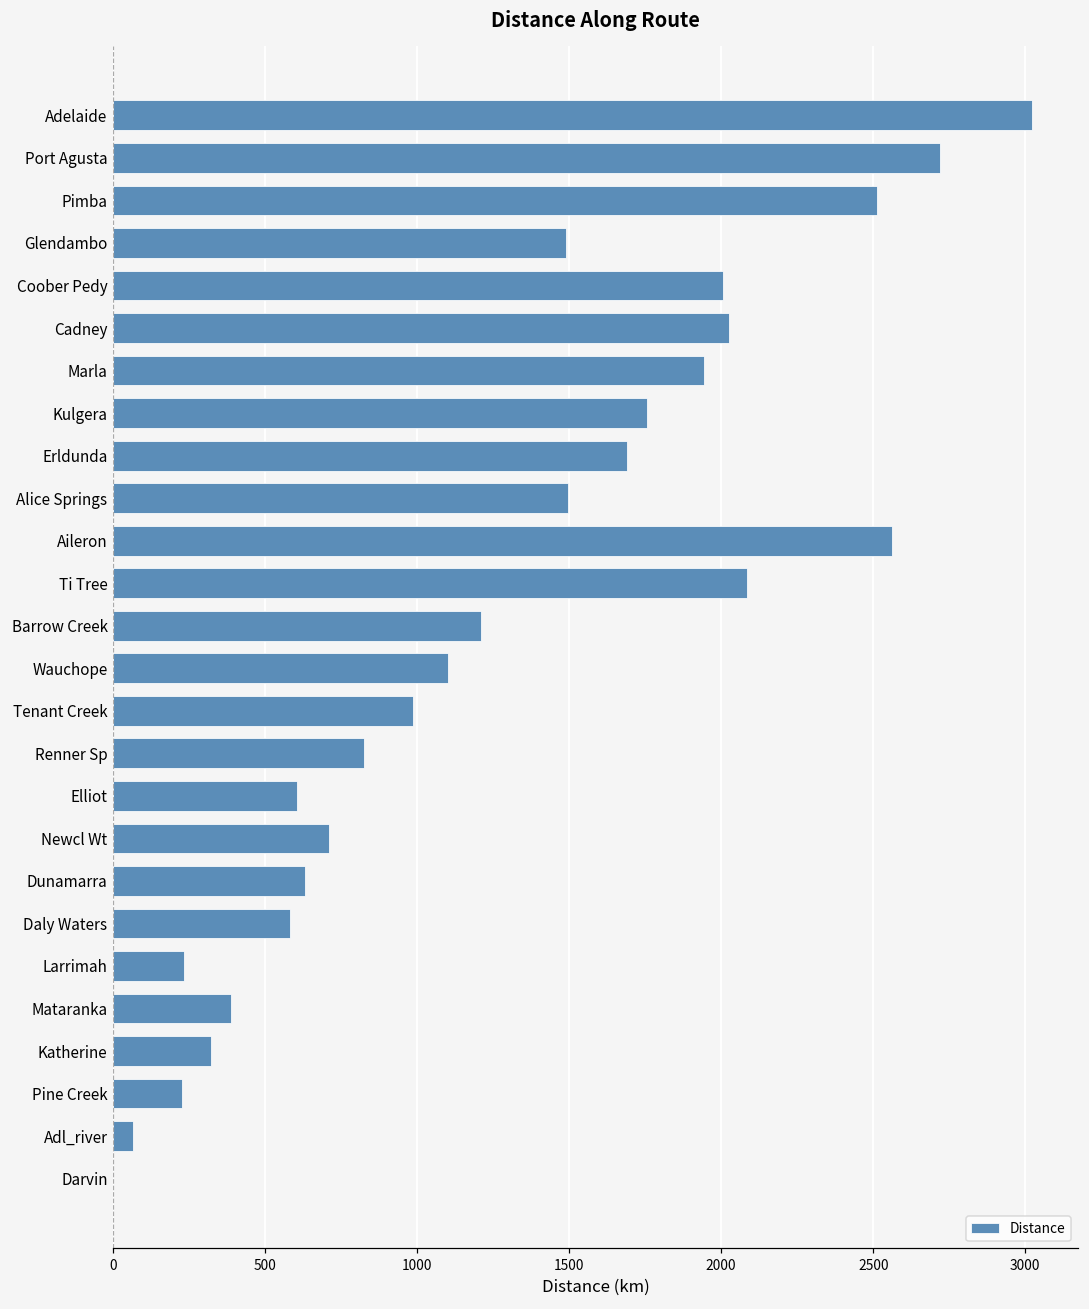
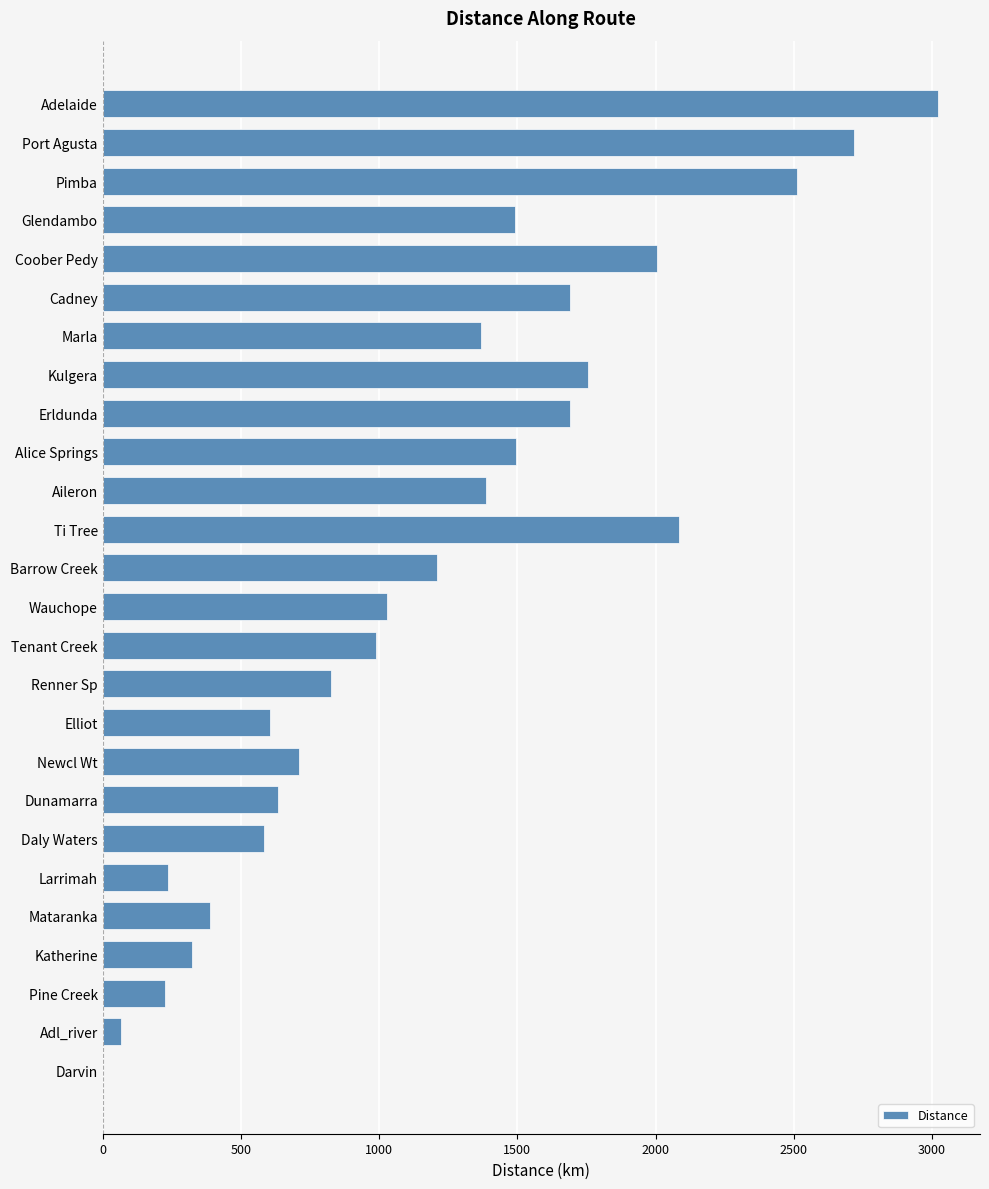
  {
    "Adelaide": 3020,
    "Port Agusta": 2720,
    "Pimba": 2510,
    "Glendambo": 1490,
    "Coober Pedy": 2010,
-   "Cadney": 2030,
-   "Marla": 1950,
+   "Cadney": 1690,
+   "Marla": 1370,
    "Kulgera": 1760,
    "Erldunda": 1690,
    "Alice Springs": 1500,
-   "Aileron": 2560,
+   "Aileron": 1390,
    "Ti Tree": 2090,
    "Barrow Creek": 1210,
-   "Wauchope": 1100,
+   "Wauchope": 1030,
    "Tenant Creek": 990,
    "Renner Sp": 830,
    "Elliot": 610,
    "Newcl Wt": 710,
    "Dunamarra": 630,
    "Daly Waters": 580,
    "Larrimah": 240,
    "Mataranka": 390,
    "Katherine": 320,
    "Pine Creek": 230,
    "Adl_river": 70,
    "Darvin": 0
  }
